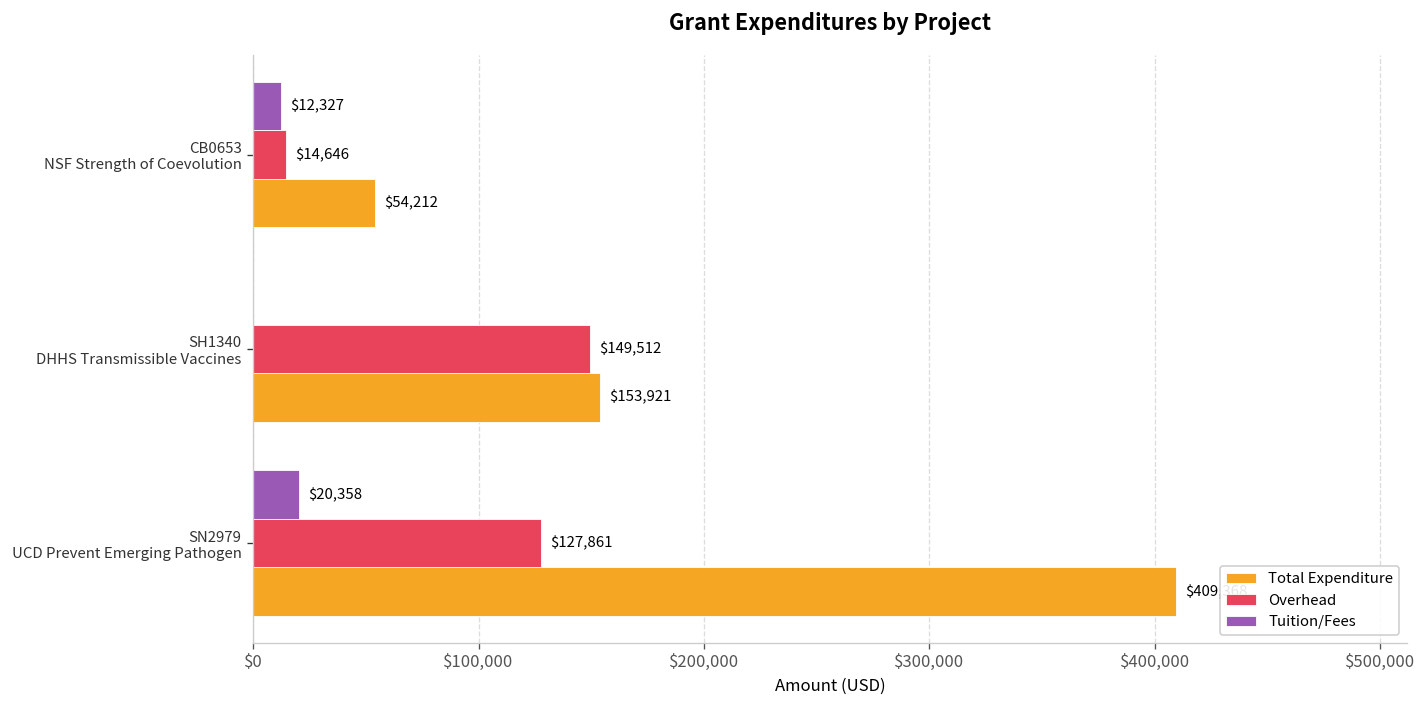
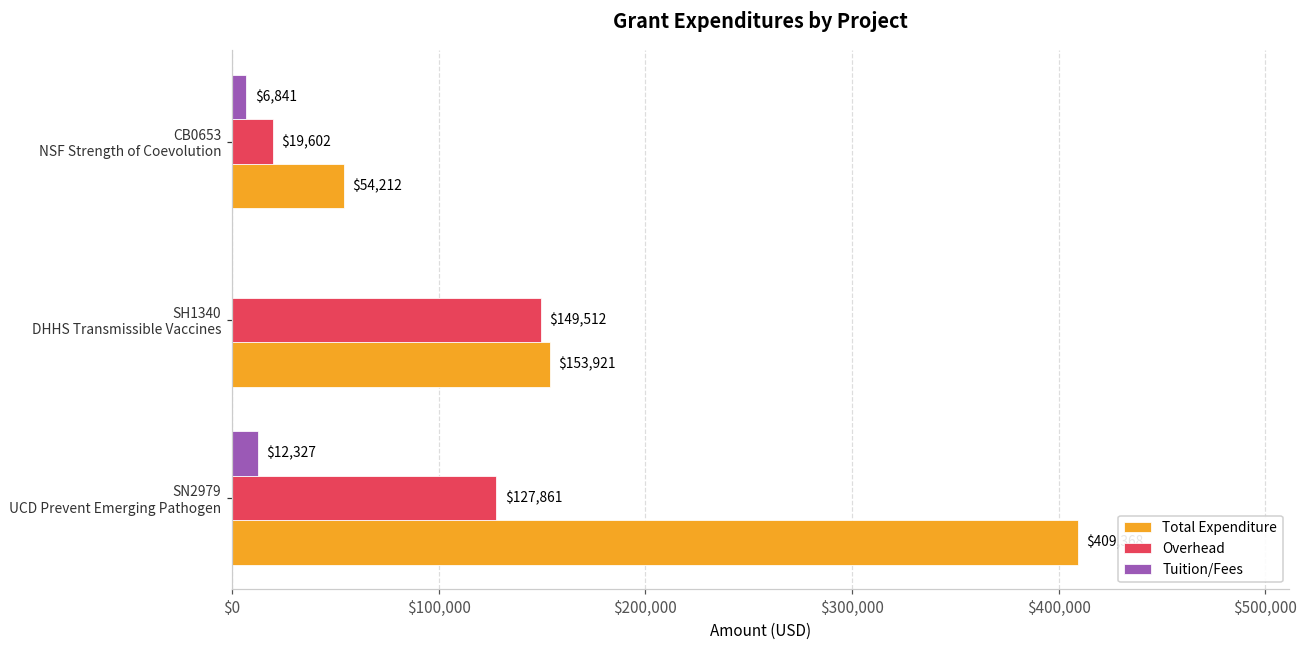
  {
    "Total Expenditure": {
      "CB0653 NSF Strength of Coevolution": "$54,212",
      "SH1340 DHHS Transmissible Vaccines": "$153,921"
    },
    "Overhead": {
-     "CB0653 NSF Strength of Coevolution": "$14,646",
+     "CB0653 NSF Strength of Coevolution": "$19,602",
      "SH1340 DHHS Transmissible Vaccines": "$149,512",
      "SN2979 UCD Prevent Emerging Pathogen": "$127,861"
    },
    "Tuition/Fees": {
-     "CB0653 NSF Strength of Coevolution": "$12,327",
-     "SN2979 UCD Prevent Emerging Pathogen": "$20,358"
+     "CB0653 NSF Strength of Coevolution": "$6,841",
+     "SN2979 UCD Prevent Emerging Pathogen": "$12,327"
    }
  }
